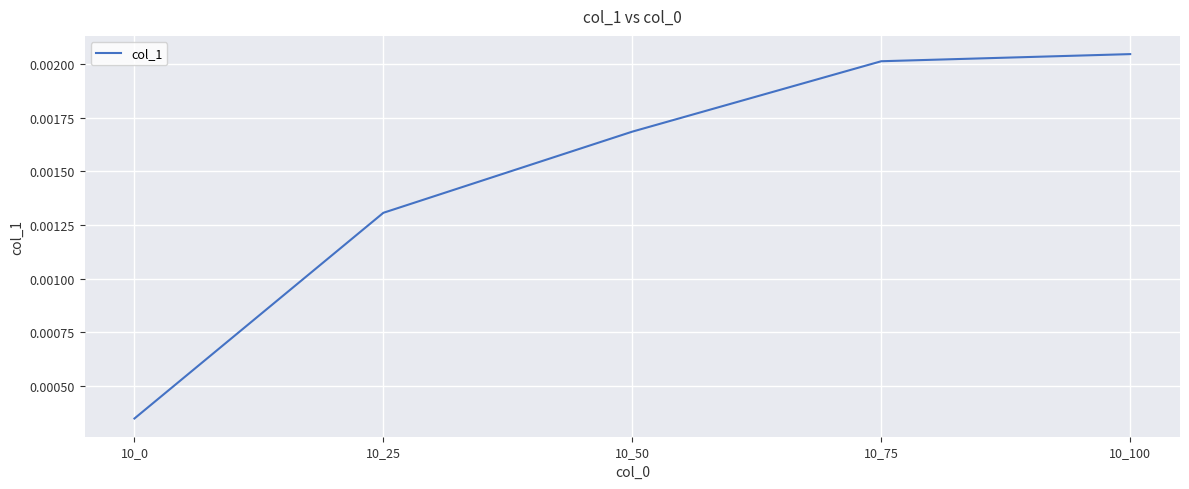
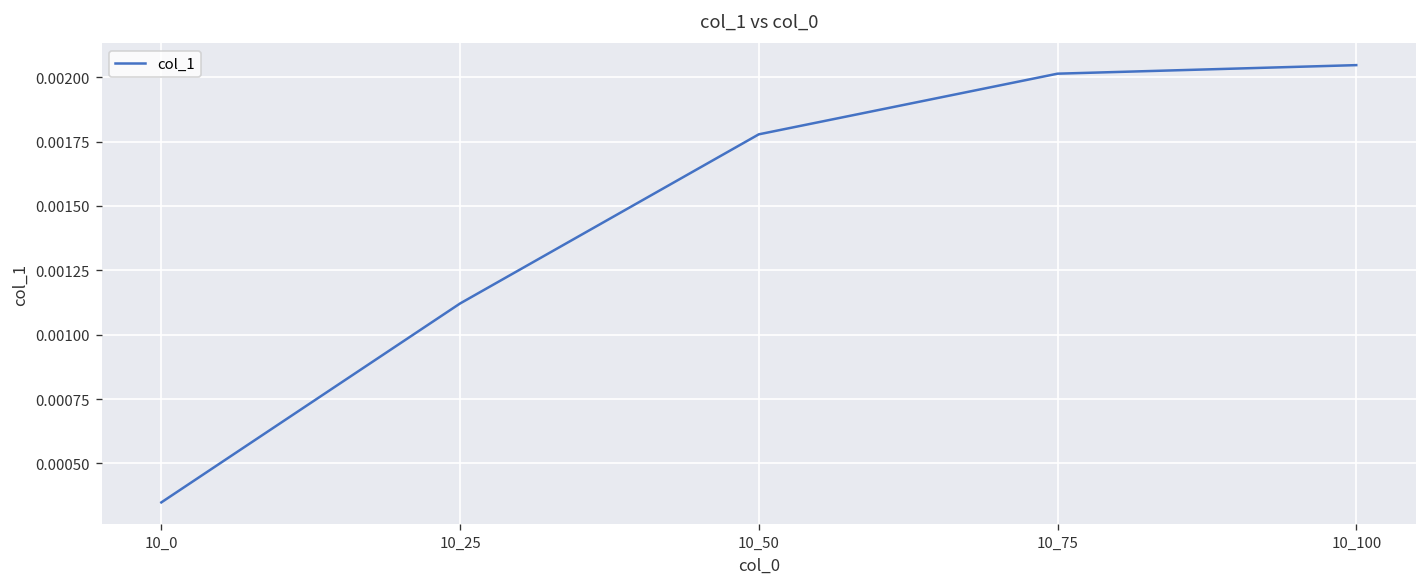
  {
    "10_0": 0.00035,
-   "10_25": 0.00131,
-   "10_50": 0.00169,
+   "10_25": 0.00112,
+   "10_50": 0.00178,
    "10_75": 0.00201,
    "10_100": 0.00205
  }
